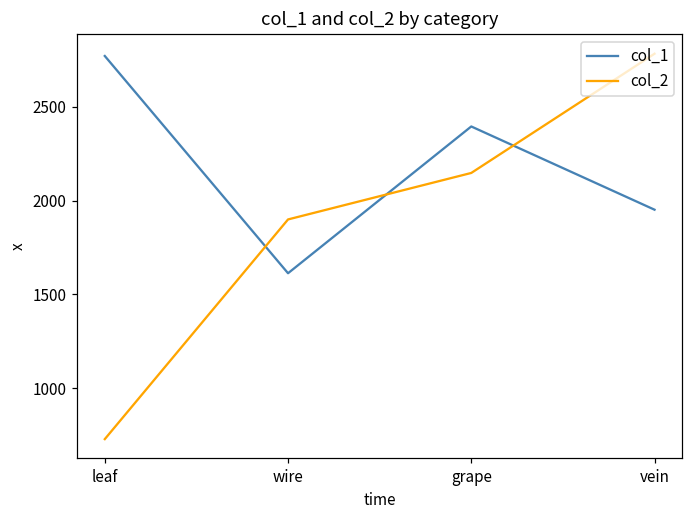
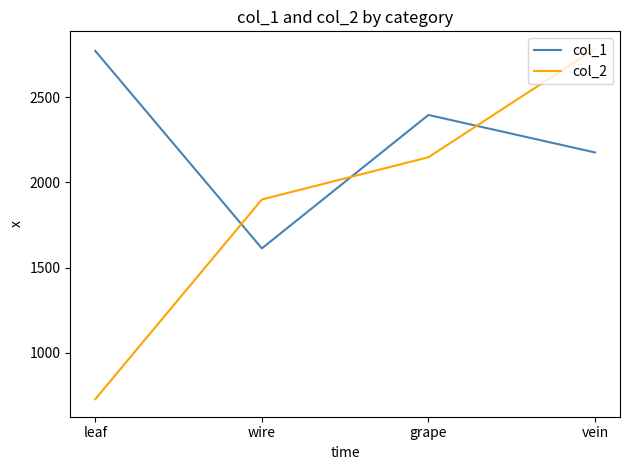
  {
    "col_1": {
      "leaf": 2770,
      "wire": 1610,
      "grape": 2400,
-     "vein": 1950
+     "vein": 2180
    },
    "col_2": {
      "leaf": 730,
      "wire": 1900,
      "grape": 2150
    }
  }
